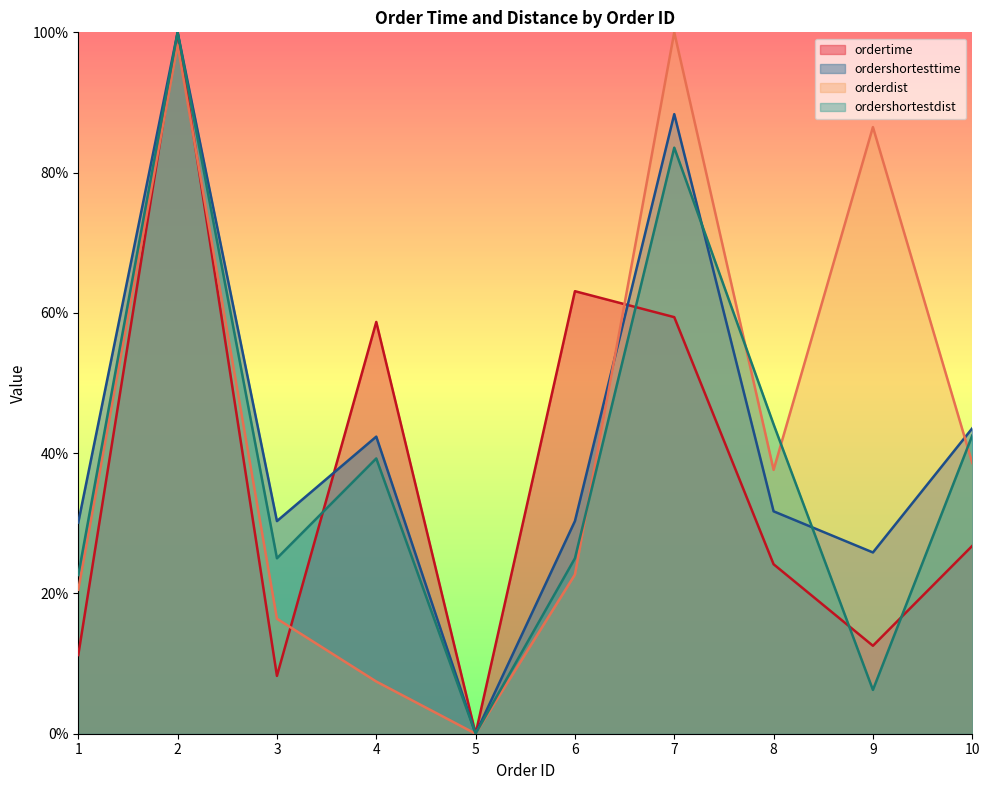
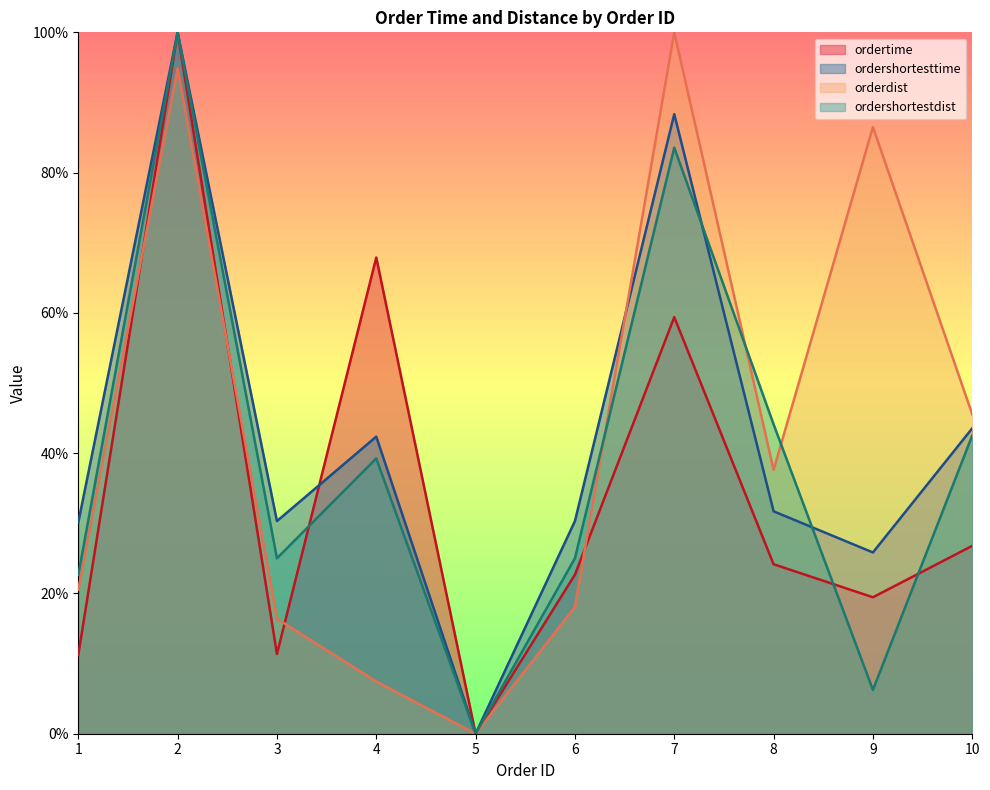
  {
    "ordertime": {
      "1": "11%",
-     "3": "8%",
-     "4": "59%",
-     "6": "63%",
+     "3": "11%",
+     "4": "68%",
+     "6": "23%",
      "7": "59%",
      "8": "24%",
-     "9": "13%",
+     "9": "19%",
      "10": "27%"
    },
    "orderdist": {
      "1": "21%",
-     "2": "98%",
+     "2": "95%",
      "3": "16%",
      "4": "7%",
-     "6": "23%",
+     "6": "18%",
      "7": "100%",
      "8": "38%",
      "9": "86%",
-     "10": "39%"
+     "10": "46%"
    }
  }
